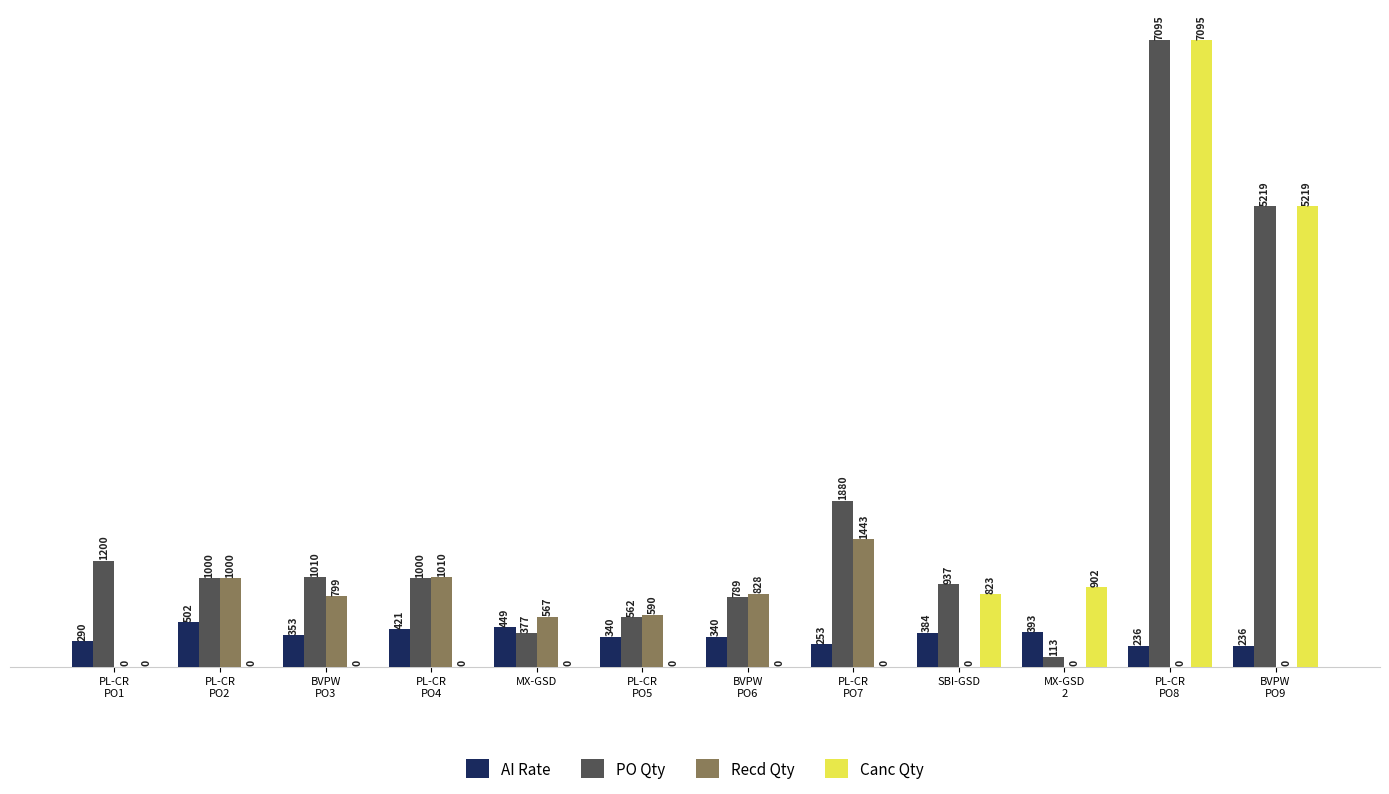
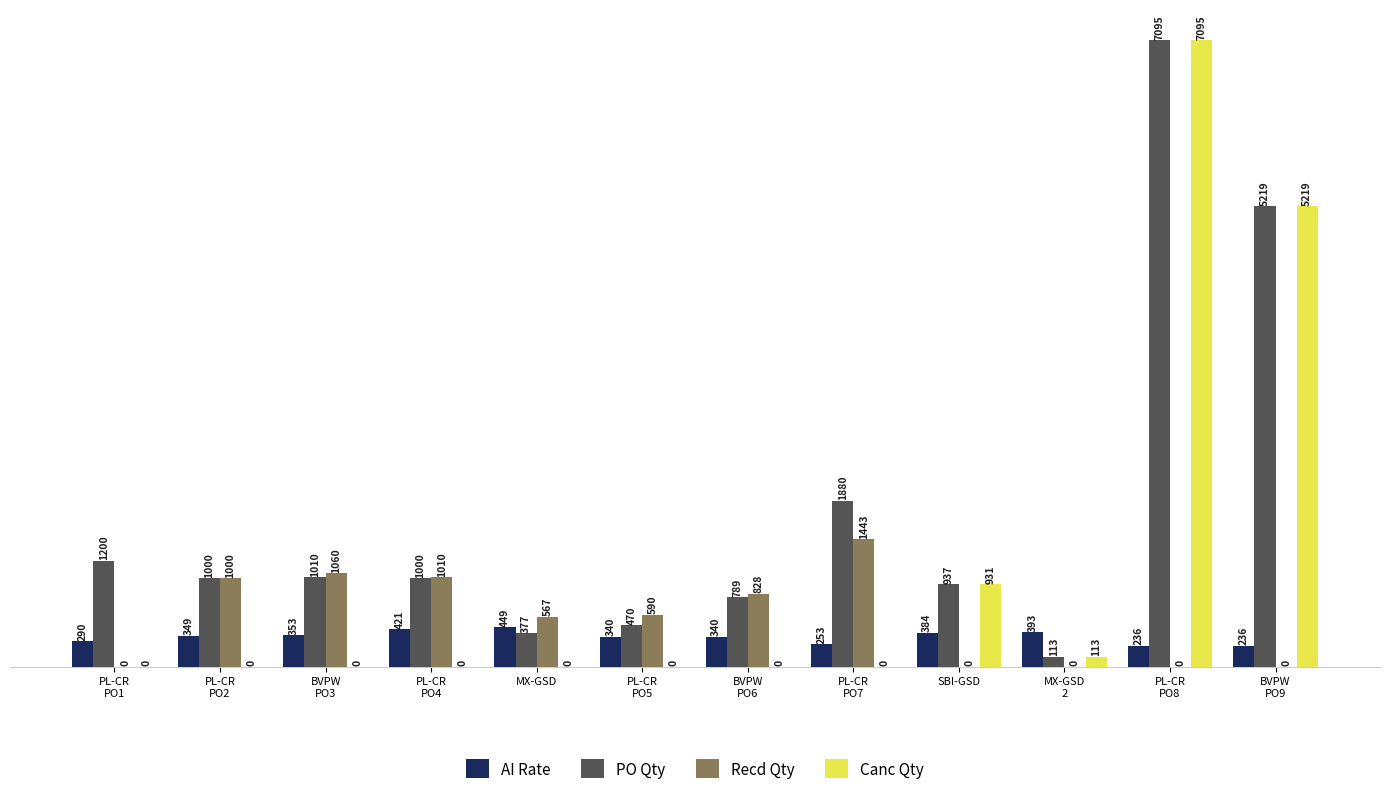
  {
    "AI Rate": {
      "PL-CR PO1": 290,
-     "PL-CR PO2": 502,
+     "PL-CR PO2": 349,
      "BVPW PO3": 353,
      "PL-CR PO4": 421,
      "MX-GSD": 449,
      "PL-CR PO5": 340,
      "BVPW PO6": 340,
      "PL-CR PO7": 253,
      "SBI-GSD": 384,
      "MX-GSD 2": 393,
      "PL-CR PO8": 236,
      "BVPW PO9": 236
    },
    "PO Qty": {
      "PL-CR PO1": 1200,
      "PL-CR PO2": 1000,
      "BVPW PO3": 1010,
      "PL-CR PO4": 1000,
      "MX-GSD": 377,
-     "PL-CR PO5": 562,
+     "PL-CR PO5": 470,
      "BVPW PO6": 789,
      "PL-CR PO7": 1880,
      "SBI-GSD": 937,
      "MX-GSD 2": 113,
      "PL-CR PO8": 7095,
      "BVPW PO9": 5219
    },
    "Recd Qty": {
      "PL-CR PO1": 0,
      "PL-CR PO2": 1000,
-     "BVPW PO3": 799,
+     "BVPW PO3": 1060,
      "PL-CR PO4": 1010,
      "MX-GSD": 567,
      "PL-CR PO5": 590,
      "BVPW PO6": 828,
      "PL-CR PO7": 1443,
      "SBI-GSD": 0,
      "MX-GSD 2": 0,
      "PL-CR PO8": 0,
      "BVPW PO9": 0
    },
    "Canc Qty": {
      "PL-CR PO1": 0,
      "PL-CR PO2": 0,
      "BVPW PO3": 0,
      "PL-CR PO4": 0,
      "MX-GSD": 0,
      "PL-CR PO5": 0,
      "BVPW PO6": 0,
      "PL-CR PO7": 0,
-     "SBI-GSD": 823,
-     "MX-GSD 2": 902,
+     "SBI-GSD": 931,
+     "MX-GSD 2": 113,
      "PL-CR PO8": 7095,
      "BVPW PO9": 5219
    }
  }
